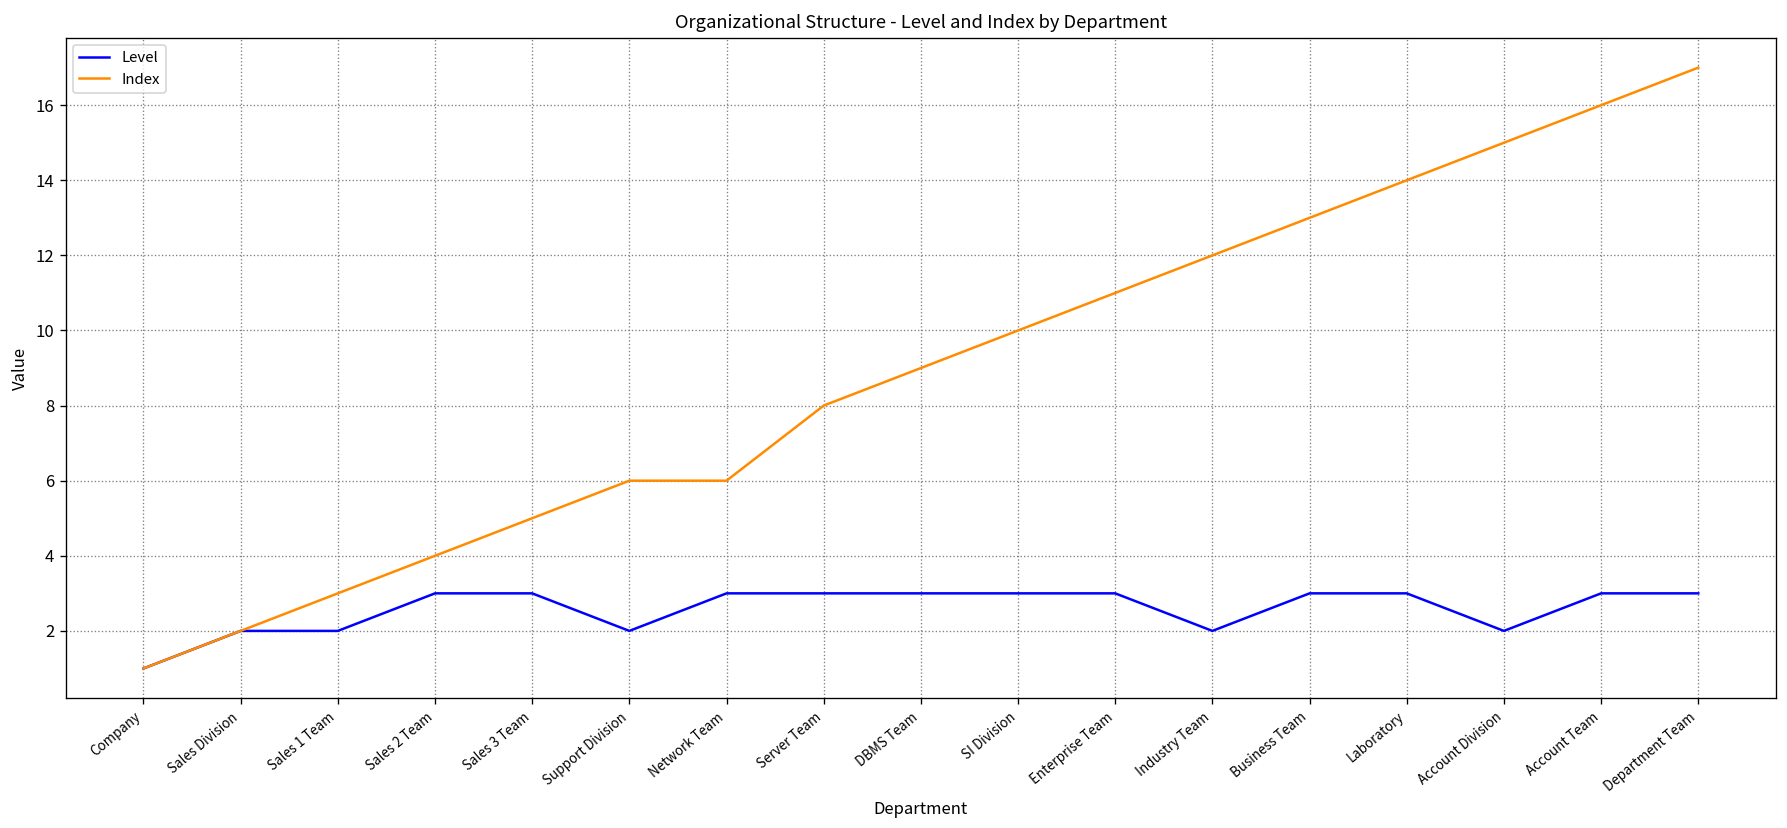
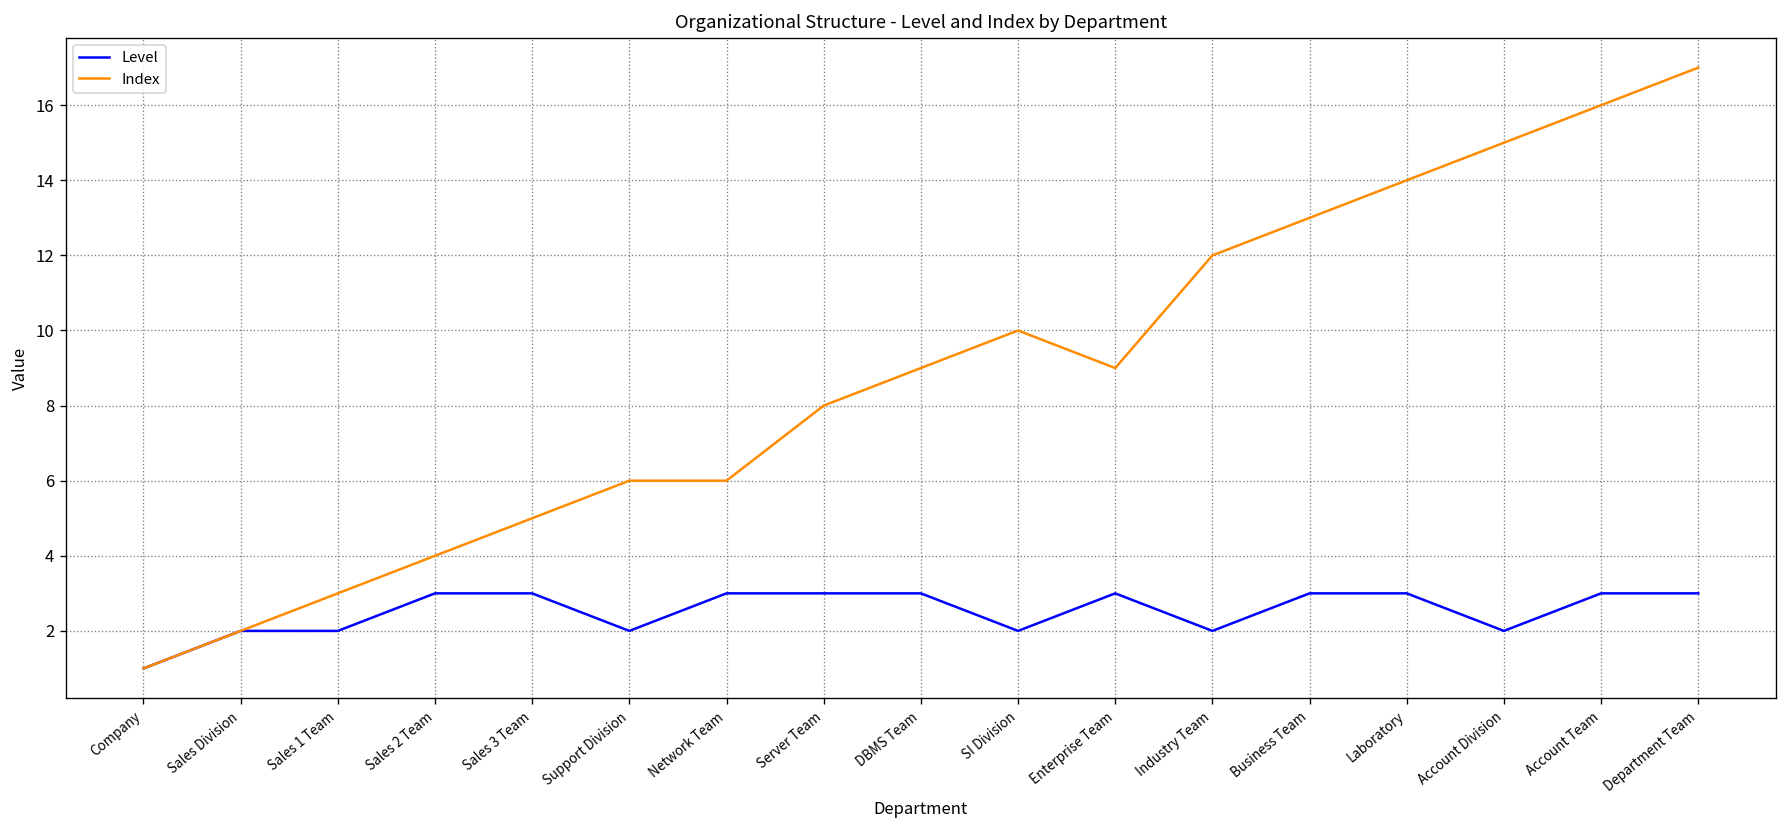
  {
    "Level": {
      "Sales 1 Team": 2,
      "Sales 2 Team": 3,
      "Sales 3 Team": 3,
      "Support Division": 2,
      "Network Team": 3,
      "Server Team": 3,
      "DBMS Team": 3,
-     "SI Division": 3,
+     "SI Division": 2,
      "Enterprise Team": 3,
      "Industry Team": 2,
      "Business Team": 3,
      "Laboratory": 3,
      "Account Division": 2,
      "Account Team": 3,
      "Department Team": 3
    },
    "Index": {
      "Sales 1 Team": 3,
      "Sales 2 Team": 4,
      "Sales 3 Team": 5,
      "Support Division": 6,
      "Network Team": 6,
      "Server Team": 8,
      "DBMS Team": 9,
      "SI Division": 10,
-     "Enterprise Team": 11,
+     "Enterprise Team": 9,
      "Industry Team": 12,
      "Business Team": 13,
      "Laboratory": 14,
      "Account Division": 15,
      "Account Team": 16,
      "Department Team": 17
    }
  }
